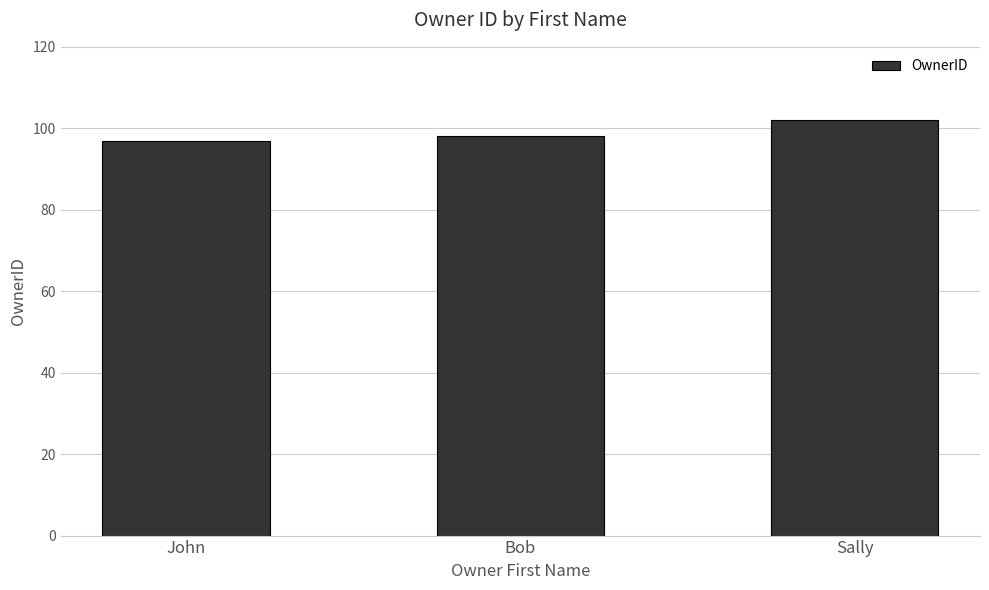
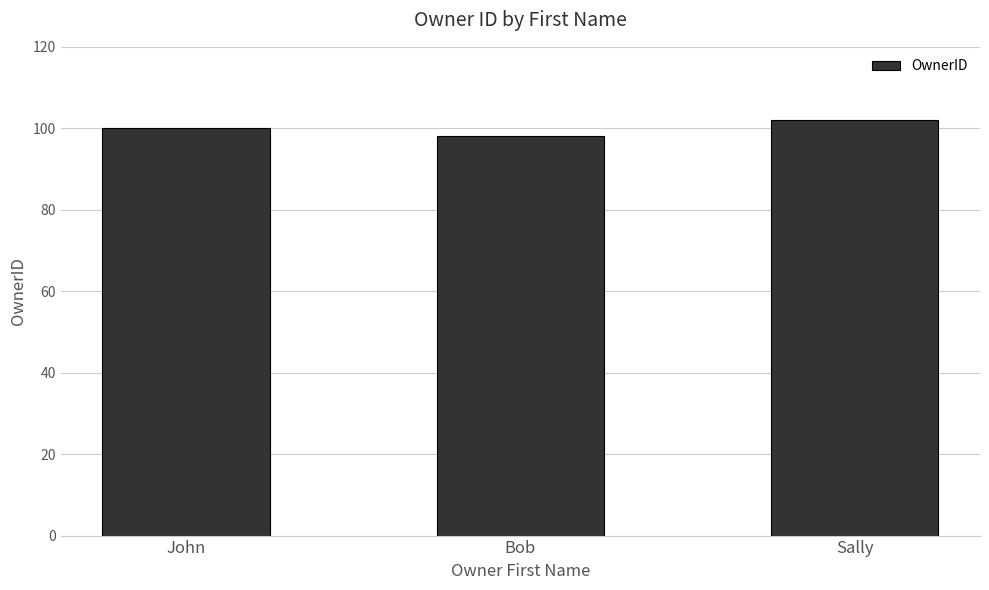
  {
-   "John": 97,
+   "John": 100,
    "Bob": 98,
    "Sally": 102
  }
